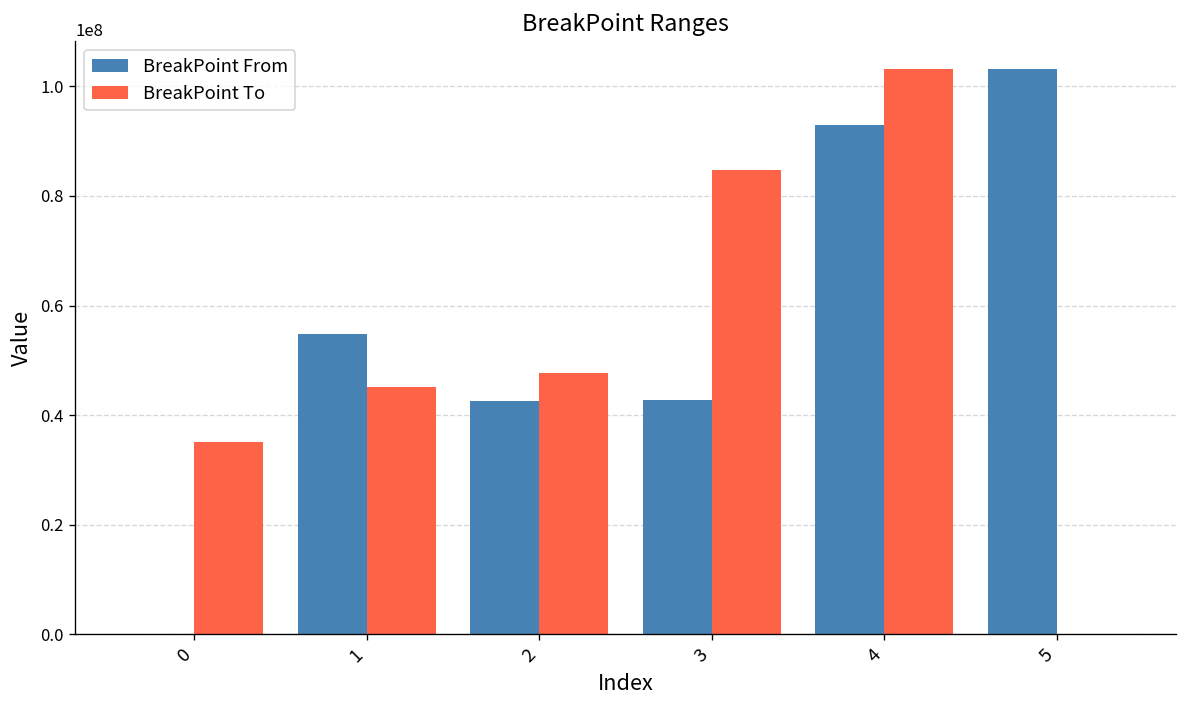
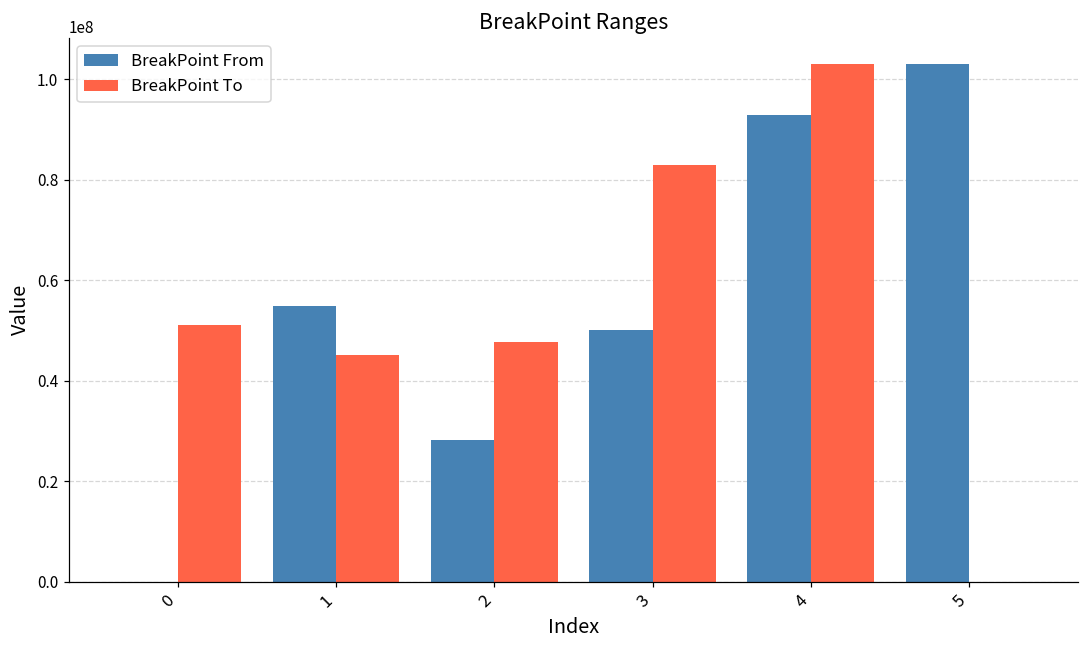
  {
    "BreakPoint From": {
      "0": 0,
      "1": 55000000,
-     "2": 43000000,
-     "3": 43000000,
+     "2": 28000000,
+     "3": 50000000,
      "4": 93000000,
      "5": 103000000
    },
    "BreakPoint To": {
-     "0": 35000000,
+     "0": 51000000,
      "1": 45000000,
      "2": 48000000,
-     "3": 85000000,
+     "3": 83000000,
      "4": 103000000,
      "5": 0
    }
  }
